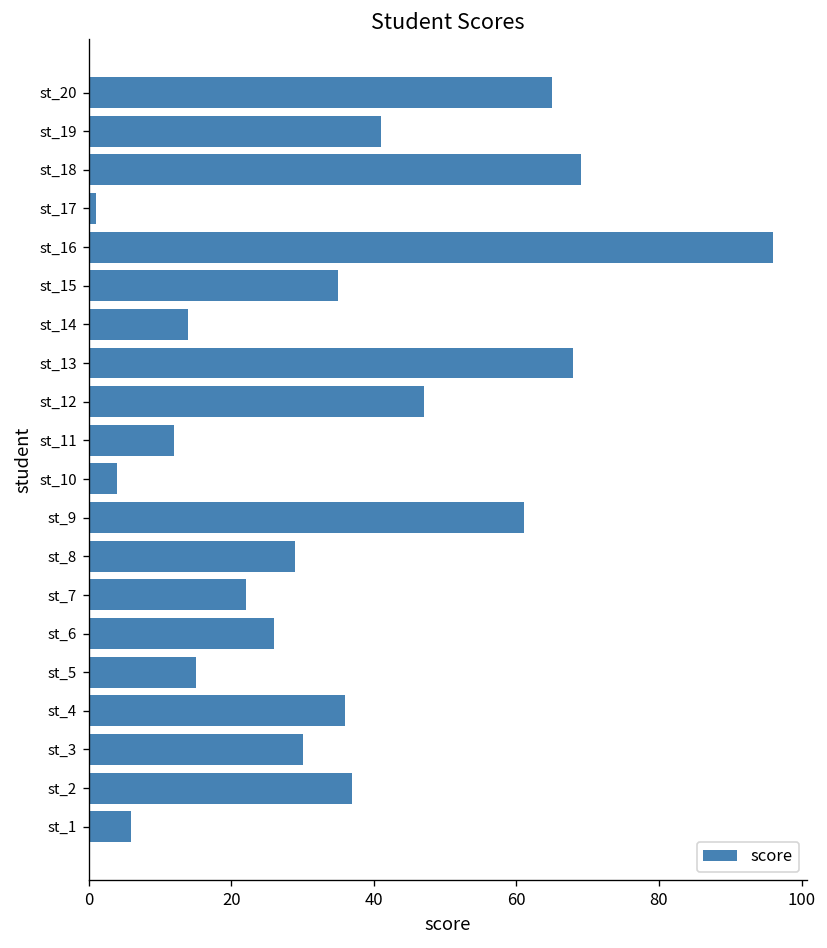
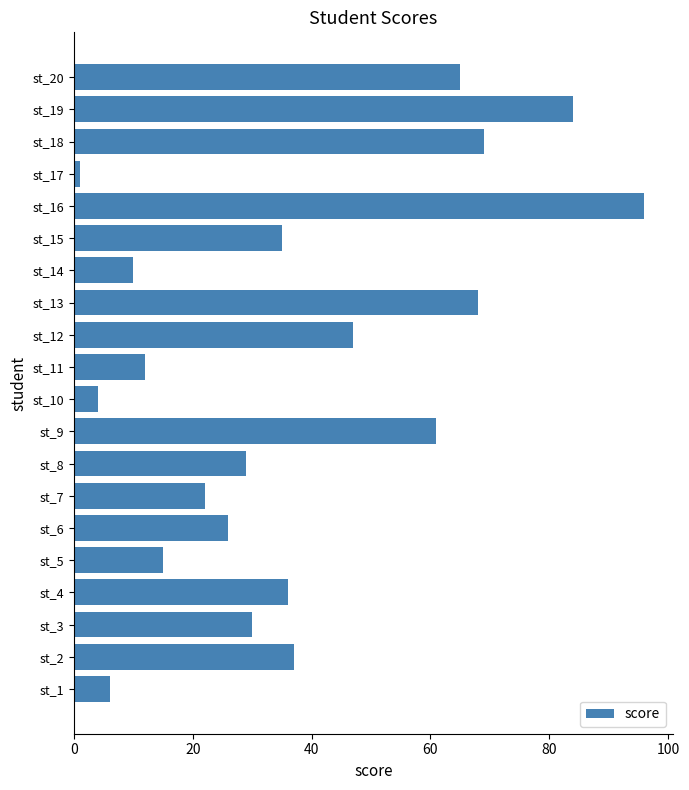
  {
    "st_20": 65,
-   "st_19": 41,
+   "st_19": 84,
    "st_18": 69,
    "st_17": 1,
    "st_16": 96,
    "st_15": 35,
-   "st_14": 14,
+   "st_14": 10,
    "st_13": 68,
    "st_12": 47,
    "st_11": 12,
    "st_10": 4,
    "st_9": 61,
    "st_8": 29,
    "st_7": 22,
    "st_6": 26,
    "st_5": 15,
    "st_4": 36,
    "st_3": 30,
    "st_2": 37,
    "st_1": 6
  }
